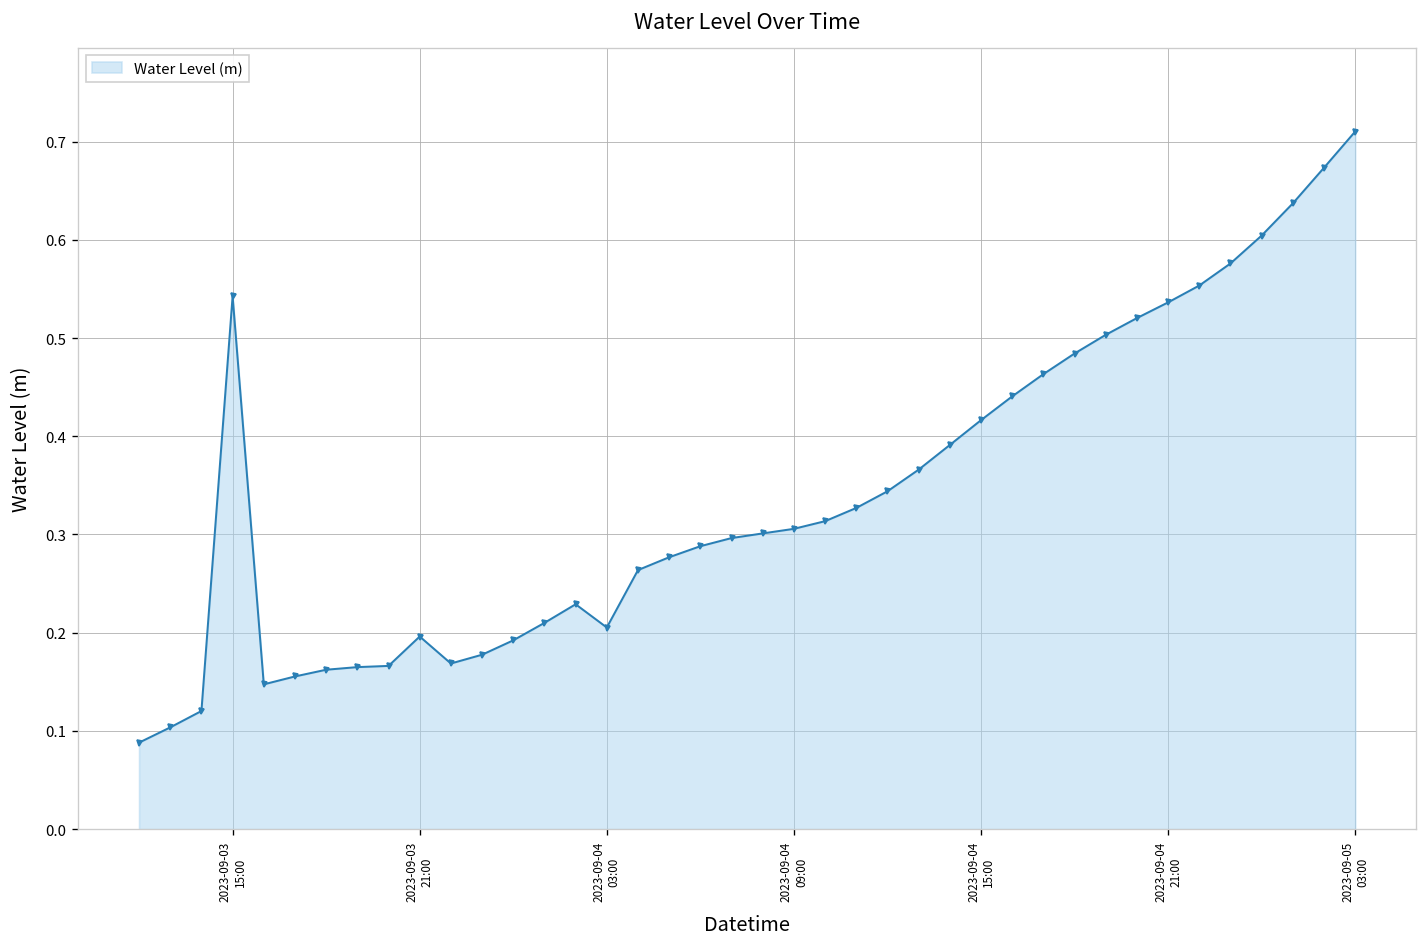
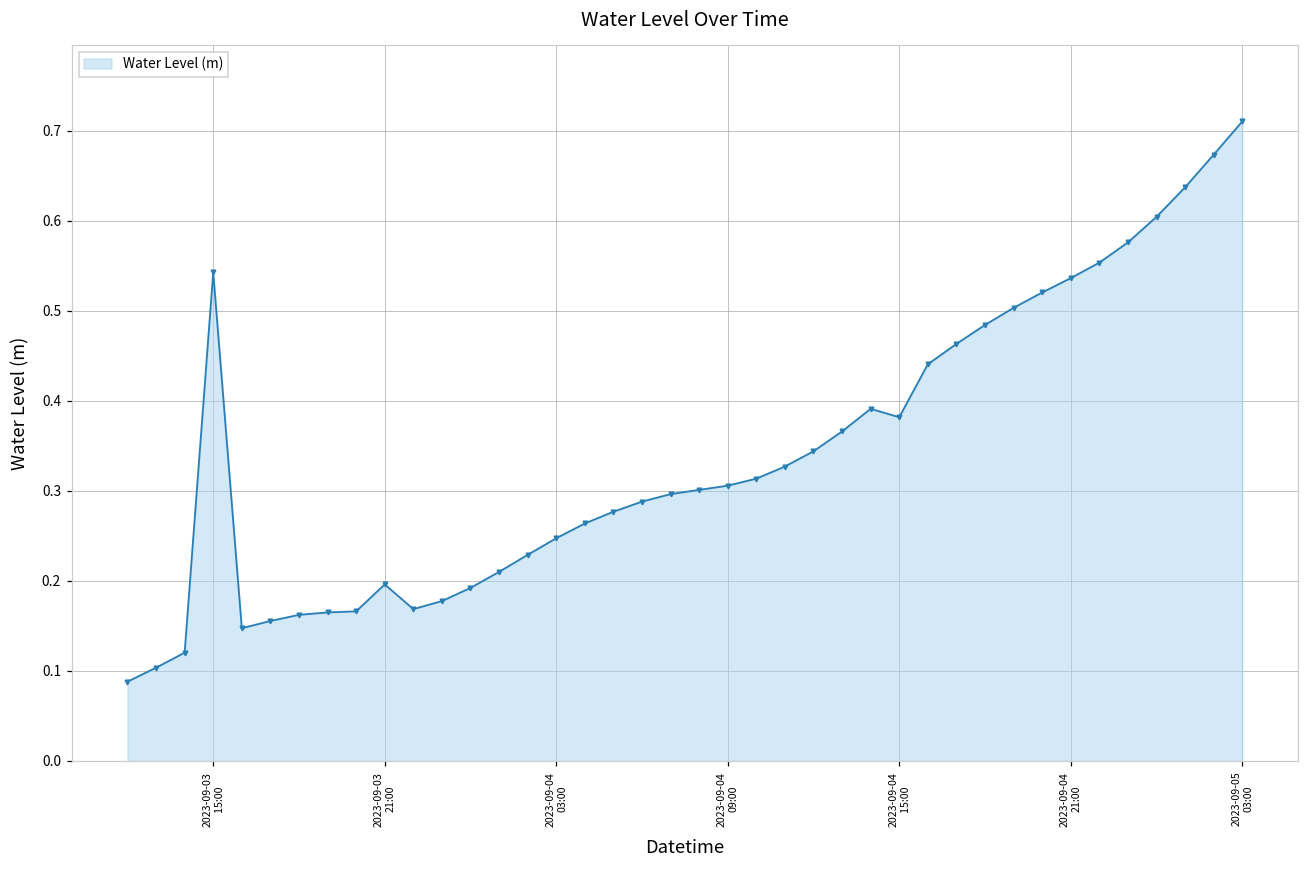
  {
    "2023-09-03 15:00": 0.54,
    "2023-09-03 21:00": 0.20,
-   "2023-09-04 03:00": 0.21,
+   "2023-09-04 03:00": 0.25,
    "2023-09-04 09:00": 0.31,
-   "2023-09-04 15:00": 0.42,
+   "2023-09-04 15:00": 0.38,
    "2023-09-04 21:00": 0.54,
    "2023-09-05 03:00": 0.71
  }
